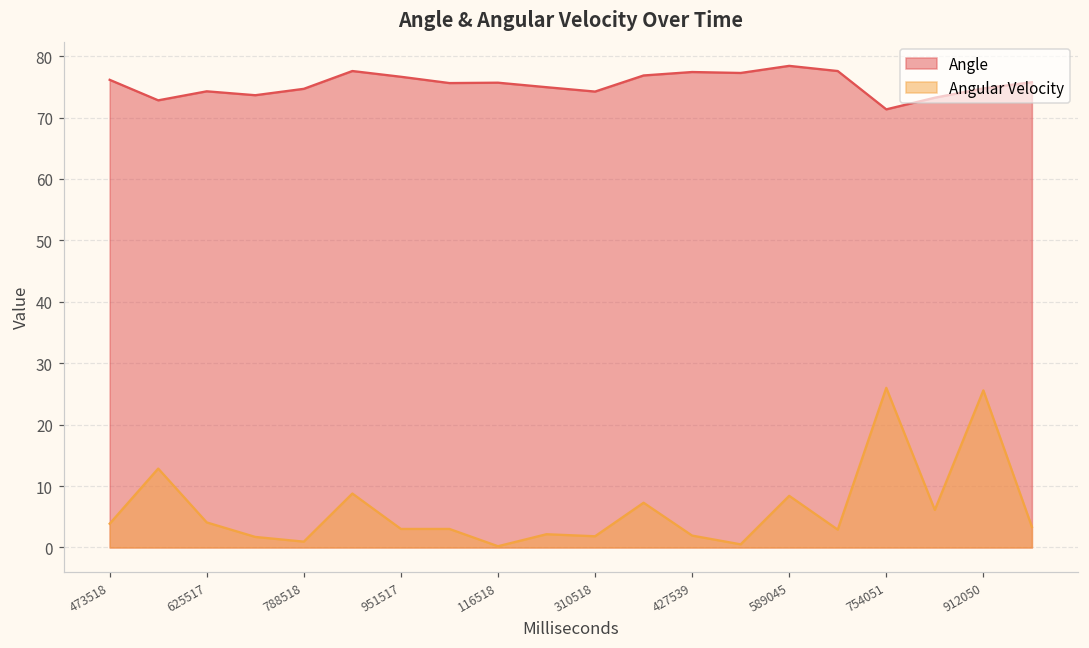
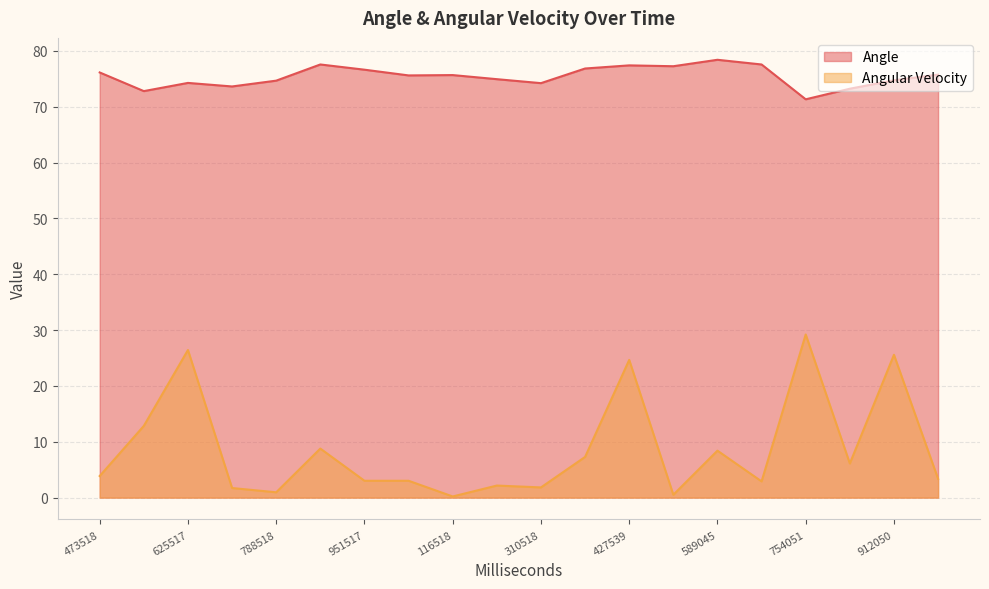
  {
    "Angle": {
      "473518": 76,
      "625517": 74,
      "788518": 75,
      "951517": 77,
      "116518": 76,
      "310518": 74,
      "427539": 77,
      "589045": 78,
      "754051": 71
    },
    "Angular Velocity": {
      "473518": 4,
-     "625517": 4,
+     "625517": 26,
      "788518": 1,
      "951517": 3,
      "116518": 0,
      "310518": 2,
-     "427539": 2,
+     "427539": 25,
      "589045": 8,
-     "754051": 26,
+     "754051": 29,
      "912050": 26
    }
  }
